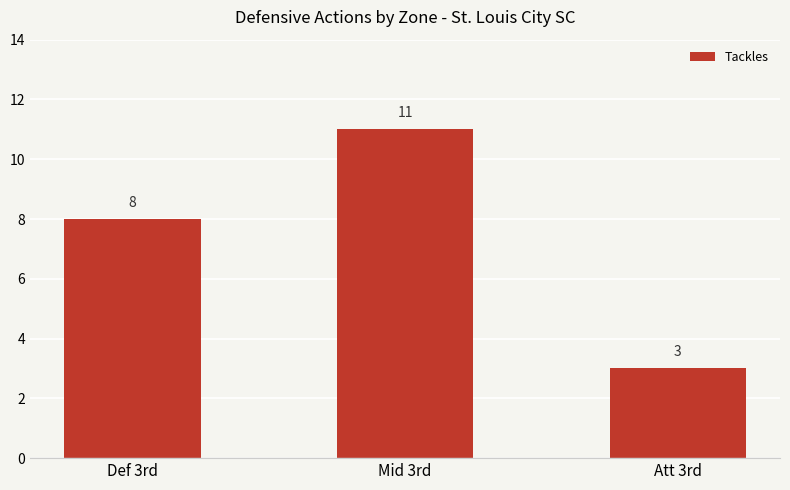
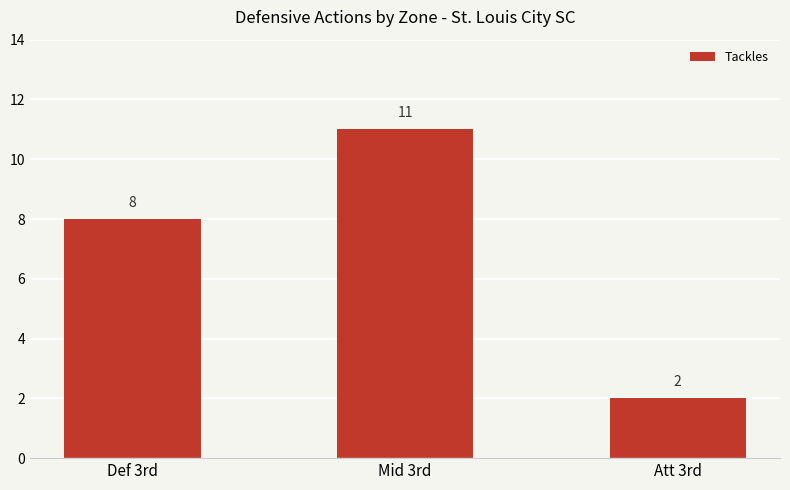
  {
    "Def 3rd": 8,
    "Mid 3rd": 11,
-   "Att 3rd": 3
+   "Att 3rd": 2
  }
